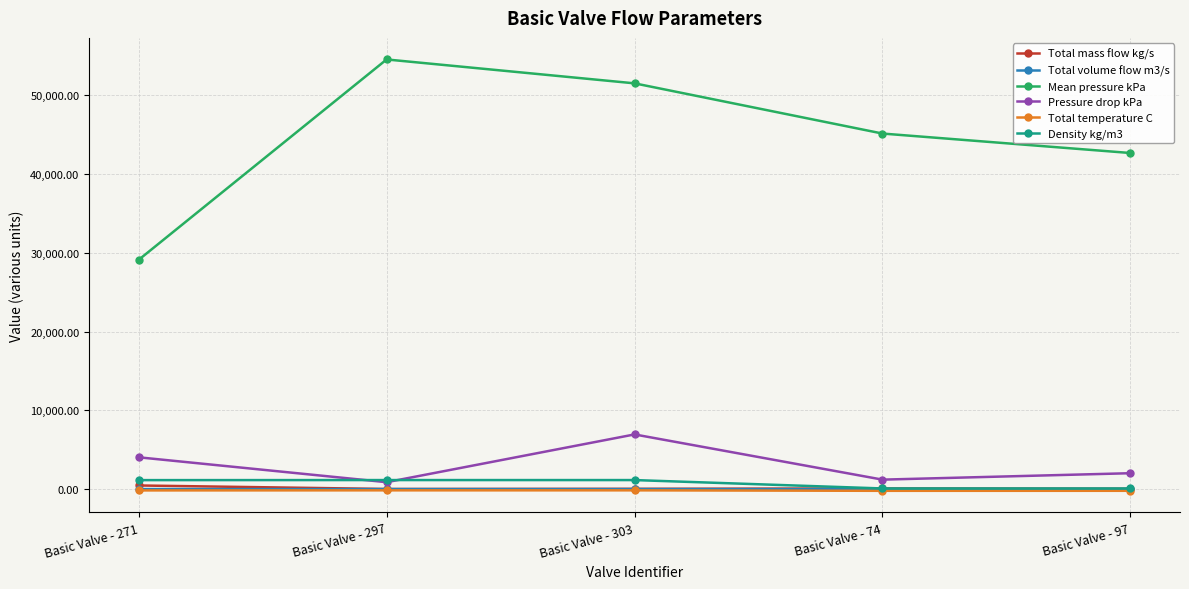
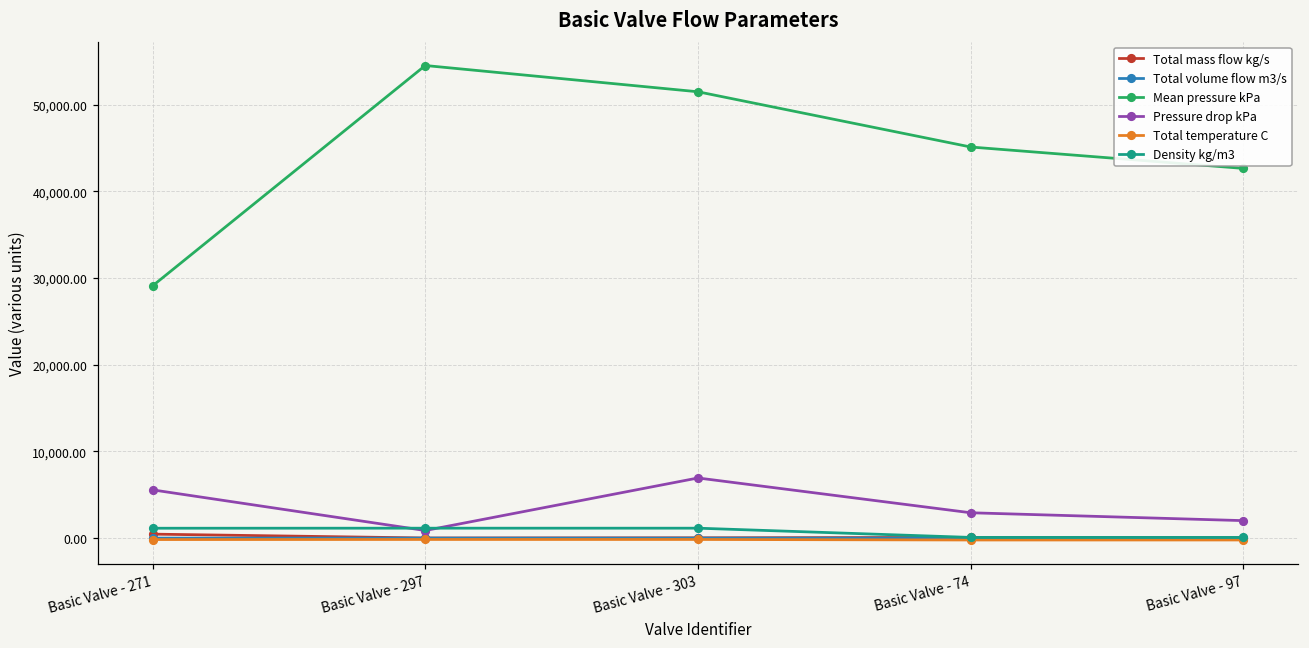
  {
    "Total mass flow kg/s": {
      "Basic Valve - 271": "0"
    },
    "Pressure drop kPa": {
-     "Basic Valve - 271": "4,000",
+     "Basic Valve - 271": "6,000",
      "Basic Valve - 303": "7,000",
-     "Basic Valve - 74": "1,000",
+     "Basic Valve - 74": "3,000",
      "Basic Valve - 97": "2,000"
    }
  }
